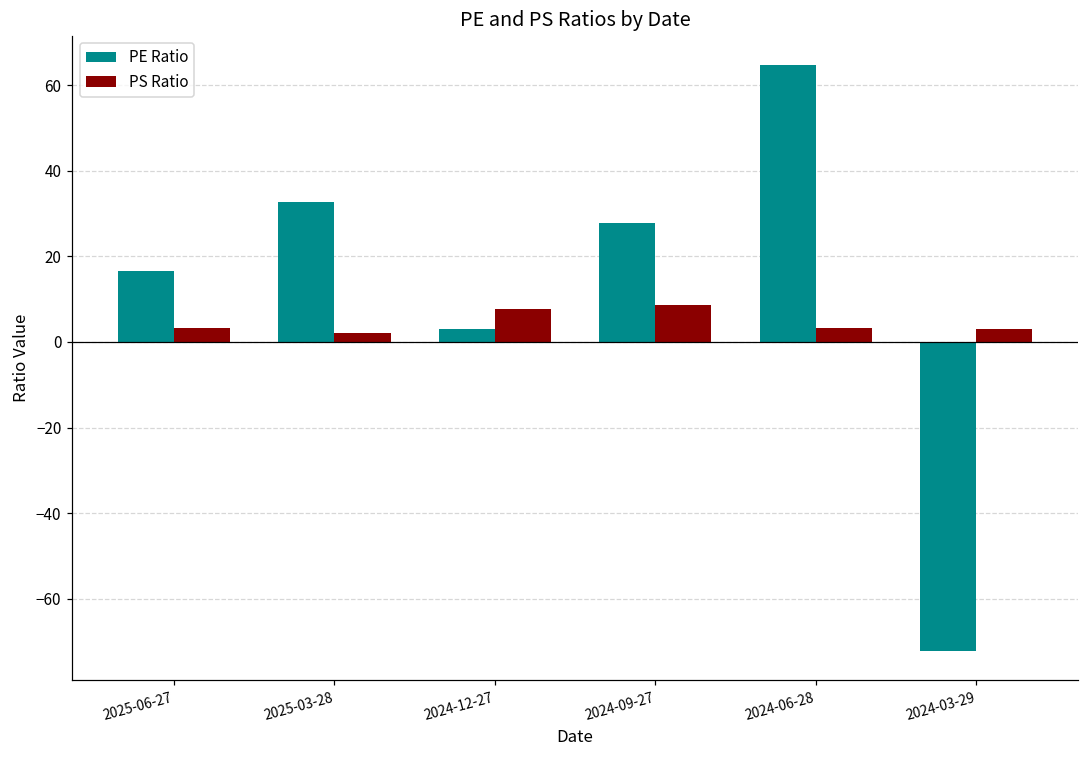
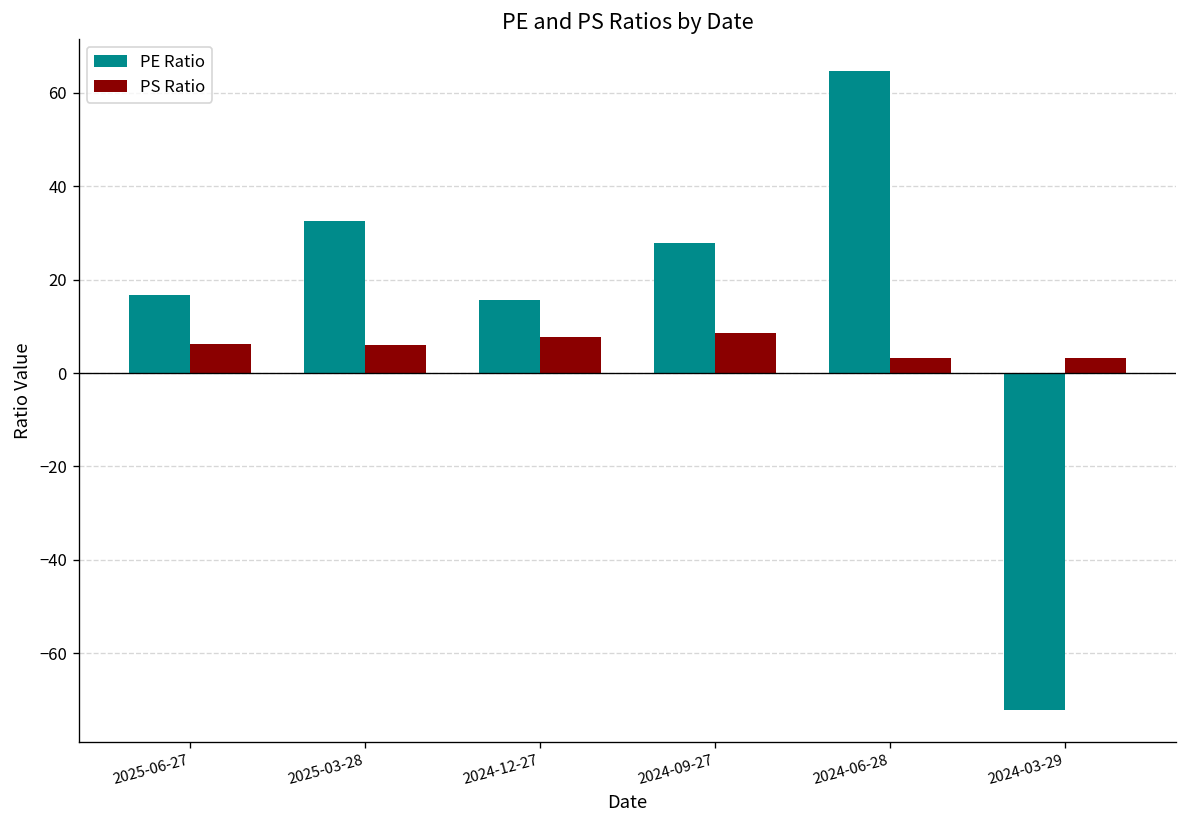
  {
    "PE Ratio": {
      "2025-06-27": 17,
      "2025-03-28": 33,
-     "2024-12-27": 3,
+     "2024-12-27": 16,
      "2024-09-27": 28,
      "2024-06-28": 65,
      "2024-03-29": -72
    },
    "PS Ratio": {
-     "2025-06-27": 3,
-     "2025-03-28": 2,
+     "2025-06-27": 6,
+     "2025-03-28": 6,
      "2024-12-27": 8,
      "2024-09-27": 9,
      "2024-06-28": 3,
      "2024-03-29": 3
    }
  }
